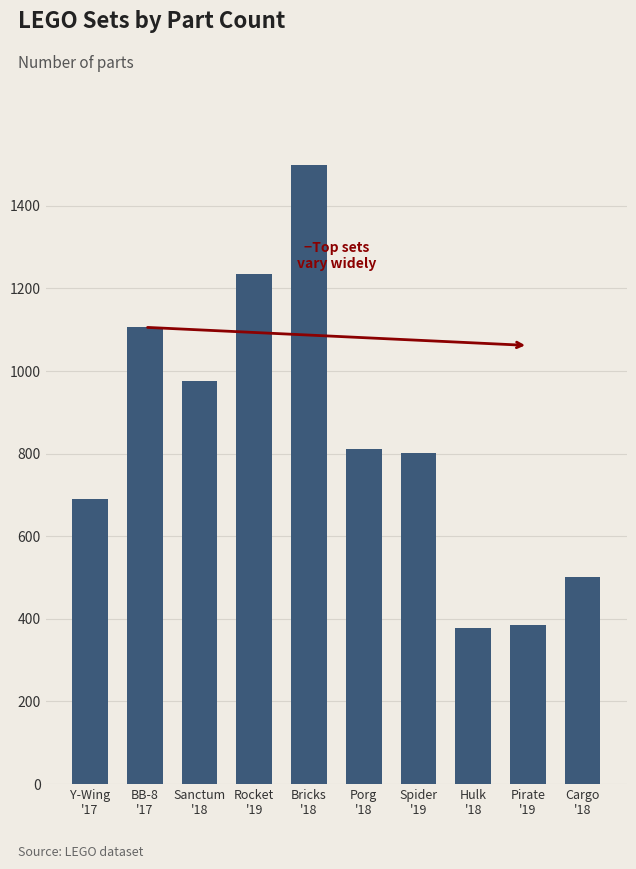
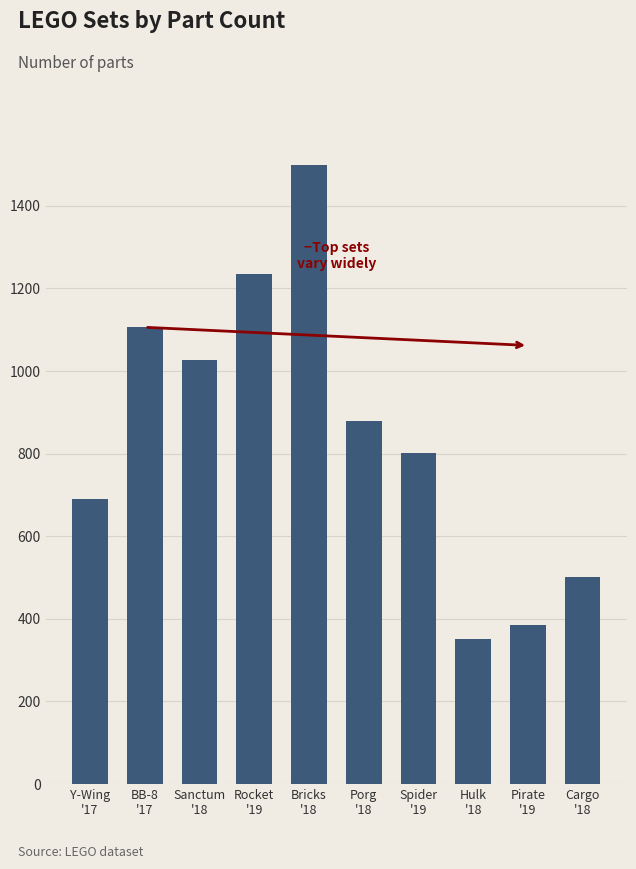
  {
    "Y-Wing '17": 690,
    "BB-8 '17": 1110,
-   "Sanctum '18": 980,
+   "Sanctum '18": 1030,
    "Rocket '19": 1230,
    "Bricks '18": 1500,
-   "Porg '18": 810,
+   "Porg '18": 880,
    "Spider '19": 800,
-   "Hulk '18": 380,
+   "Hulk '18": 350,
    "Pirate '19": 390,
    "Cargo '18": 500
  }
